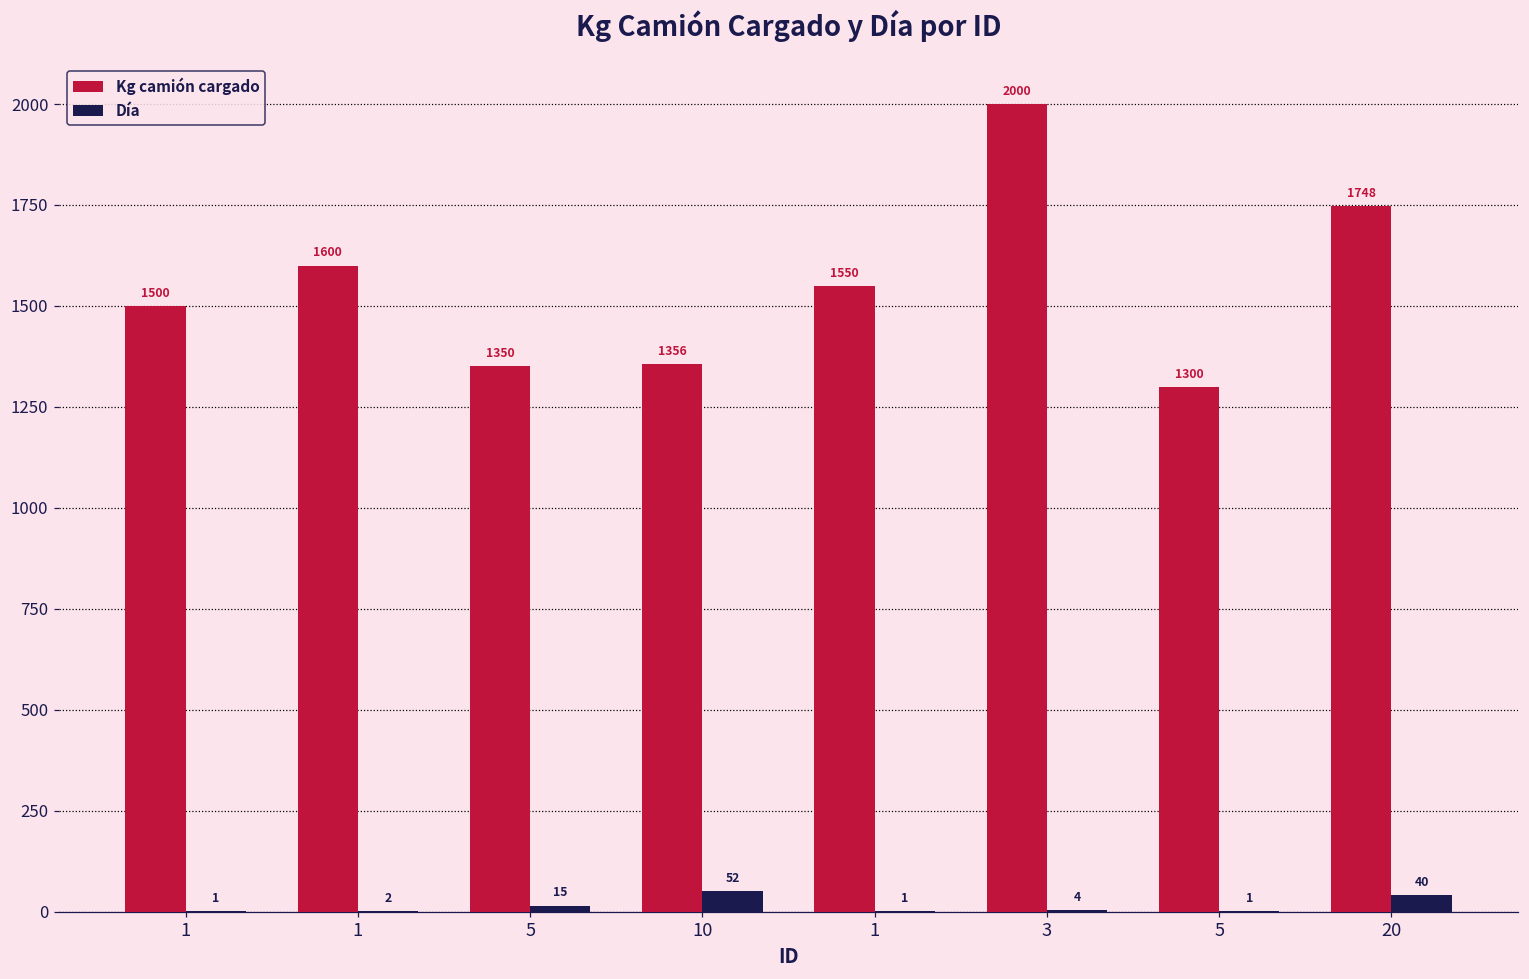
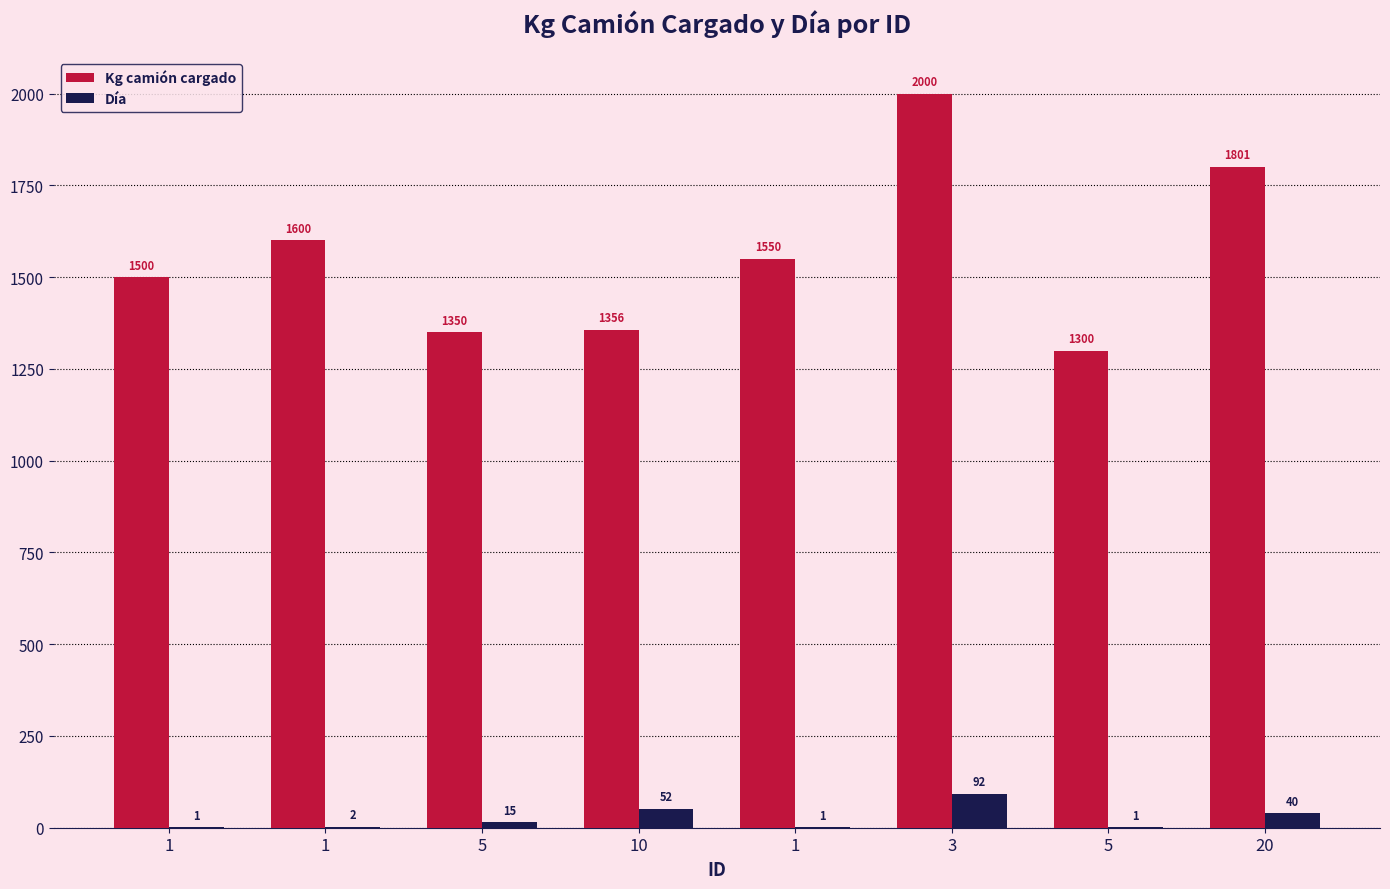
  {
    "Kg camión cargado": {
      "10": 1356,
      "3": 2000,
-     "20": 1748
+     "20": 1801
    },
    "Día": {
      "10": 52,
-     "3": 4,
+     "3": 92,
      "20": 40
    }
  }
